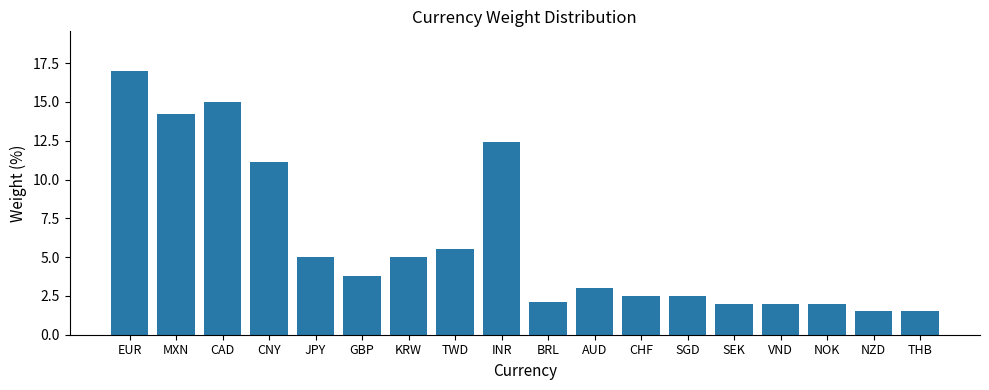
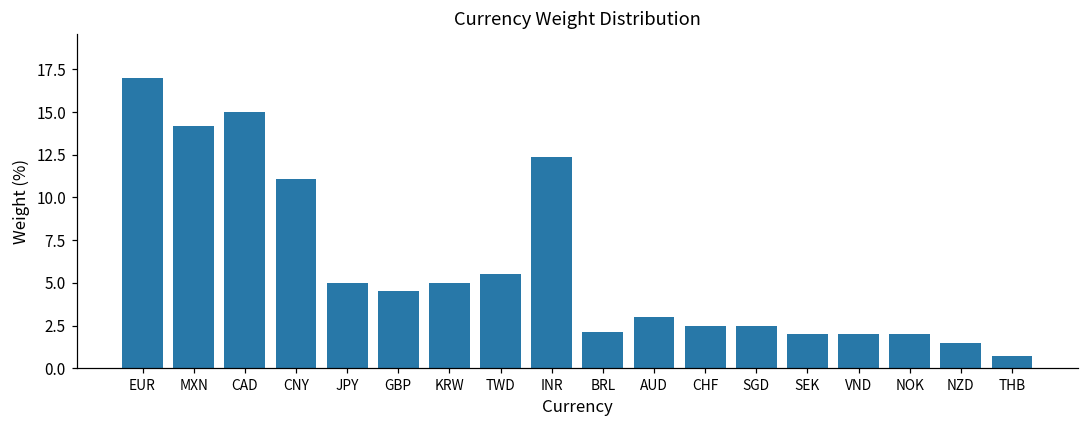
  {
    "EUR": 17.0,
    "MXN": 14.2,
    "CAD": 15.0,
    "CNY": 11.1,
    "JPY": 5.0,
-   "GBP": 3.8,
+   "GBP": 4.5,
    "KRW": 5.0,
    "TWD": 5.5,
    "INR": 12.4,
    "BRL": 2.1,
    "AUD": 3.0,
    "CHF": 2.5,
    "SGD": 2.5,
    "SEK": 2.0,
    "VND": 2.0,
    "NOK": 2.0,
    "NZD": 1.5,
-   "THB": 1.5
+   "THB": 0.7
  }
